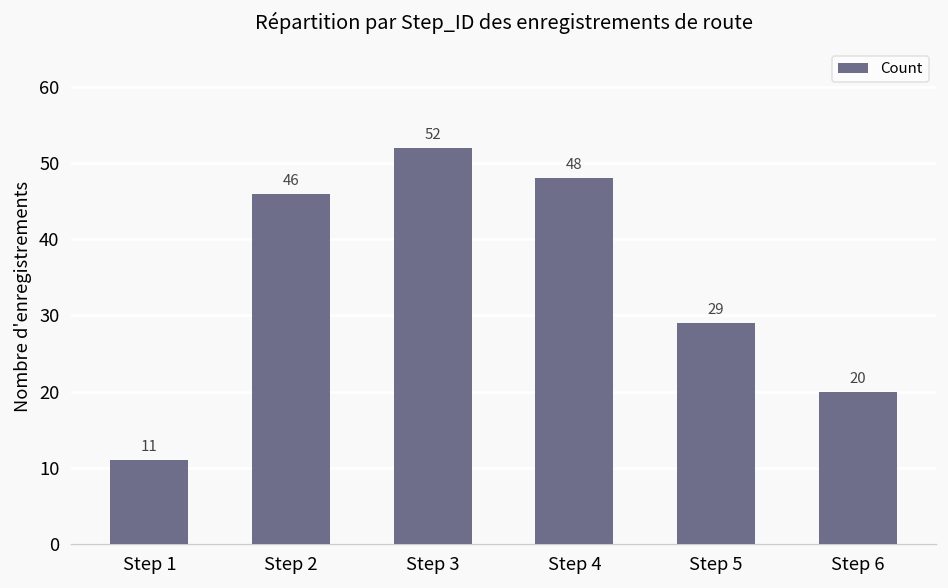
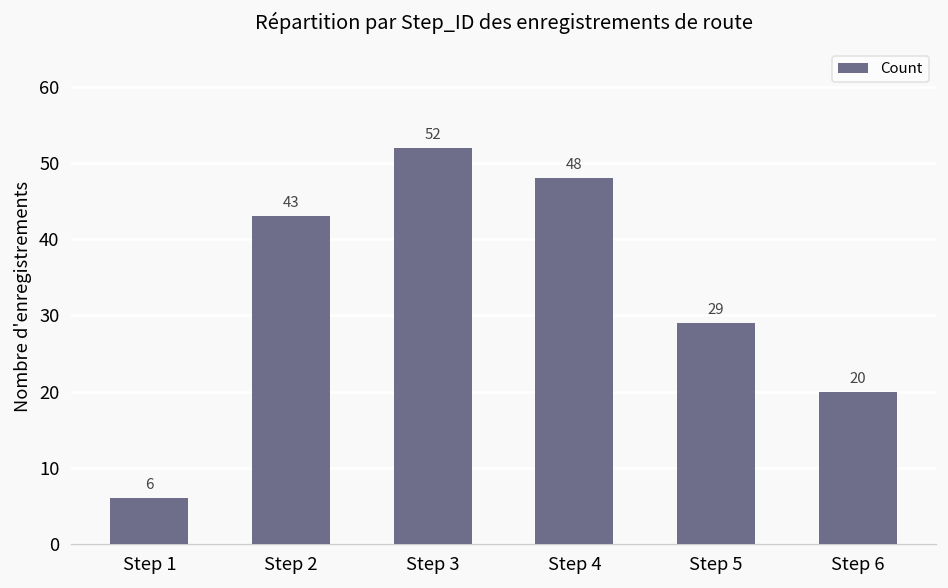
  {
-   "Step 1": 11,
-   "Step 2": 46,
+   "Step 1": 6,
+   "Step 2": 43,
    "Step 3": 52,
    "Step 4": 48,
    "Step 5": 29,
    "Step 6": 20
  }
